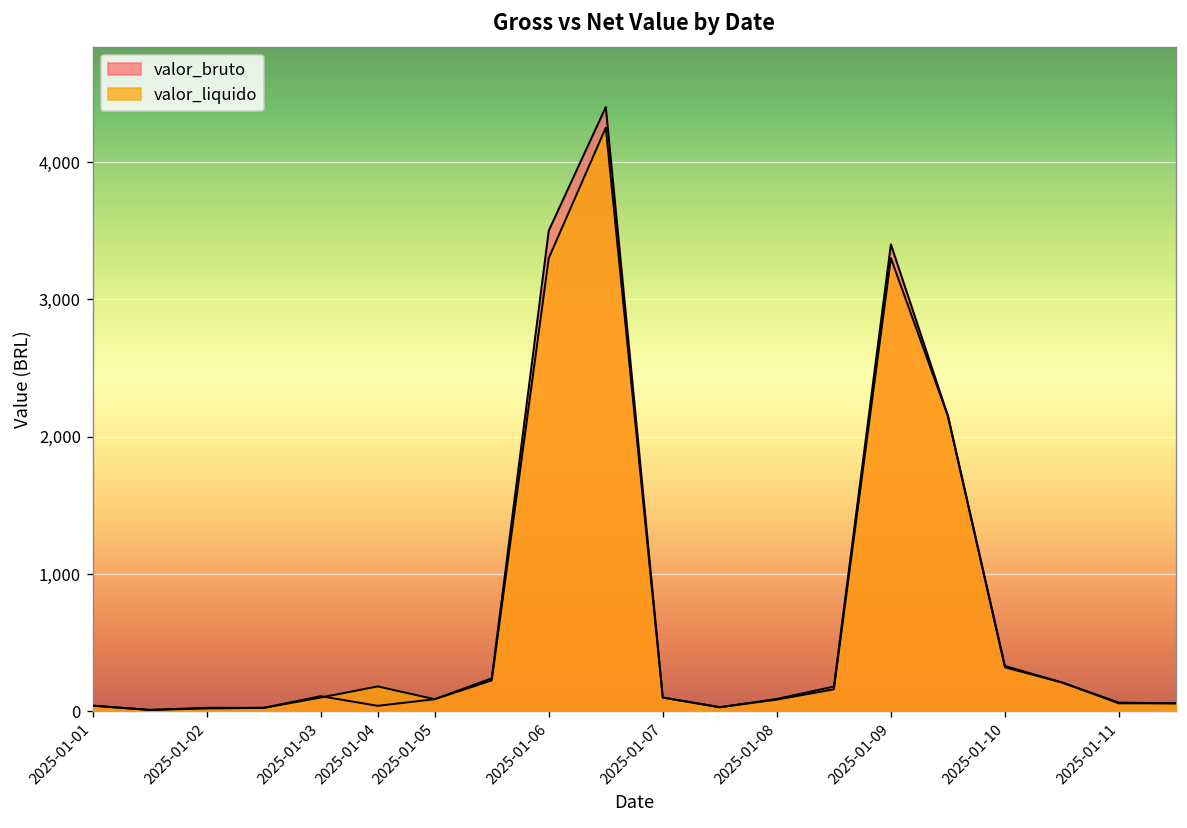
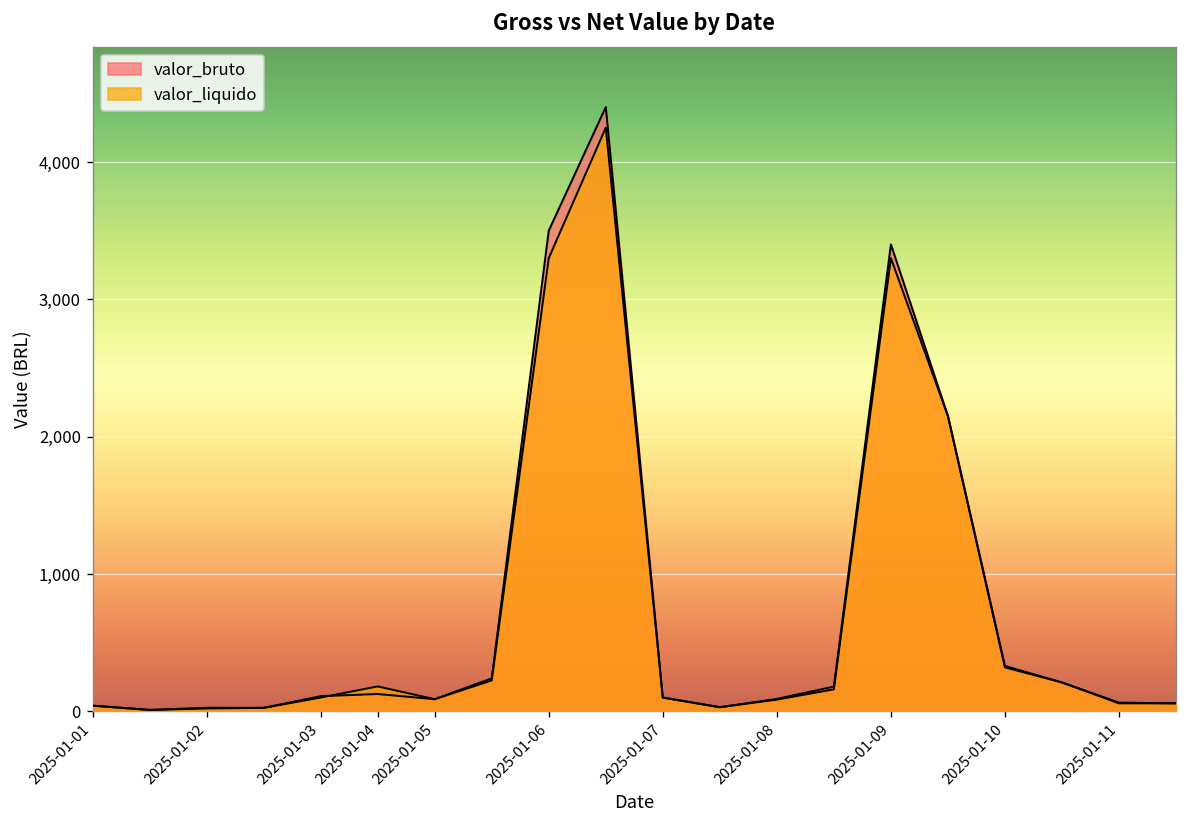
  {
    "valor_bruto": {
-     "2025-01-04": 40
+     "2025-01-04": 130
    },
    "valor_liquido": {
      "2025-01-04": 180
    }
  }
